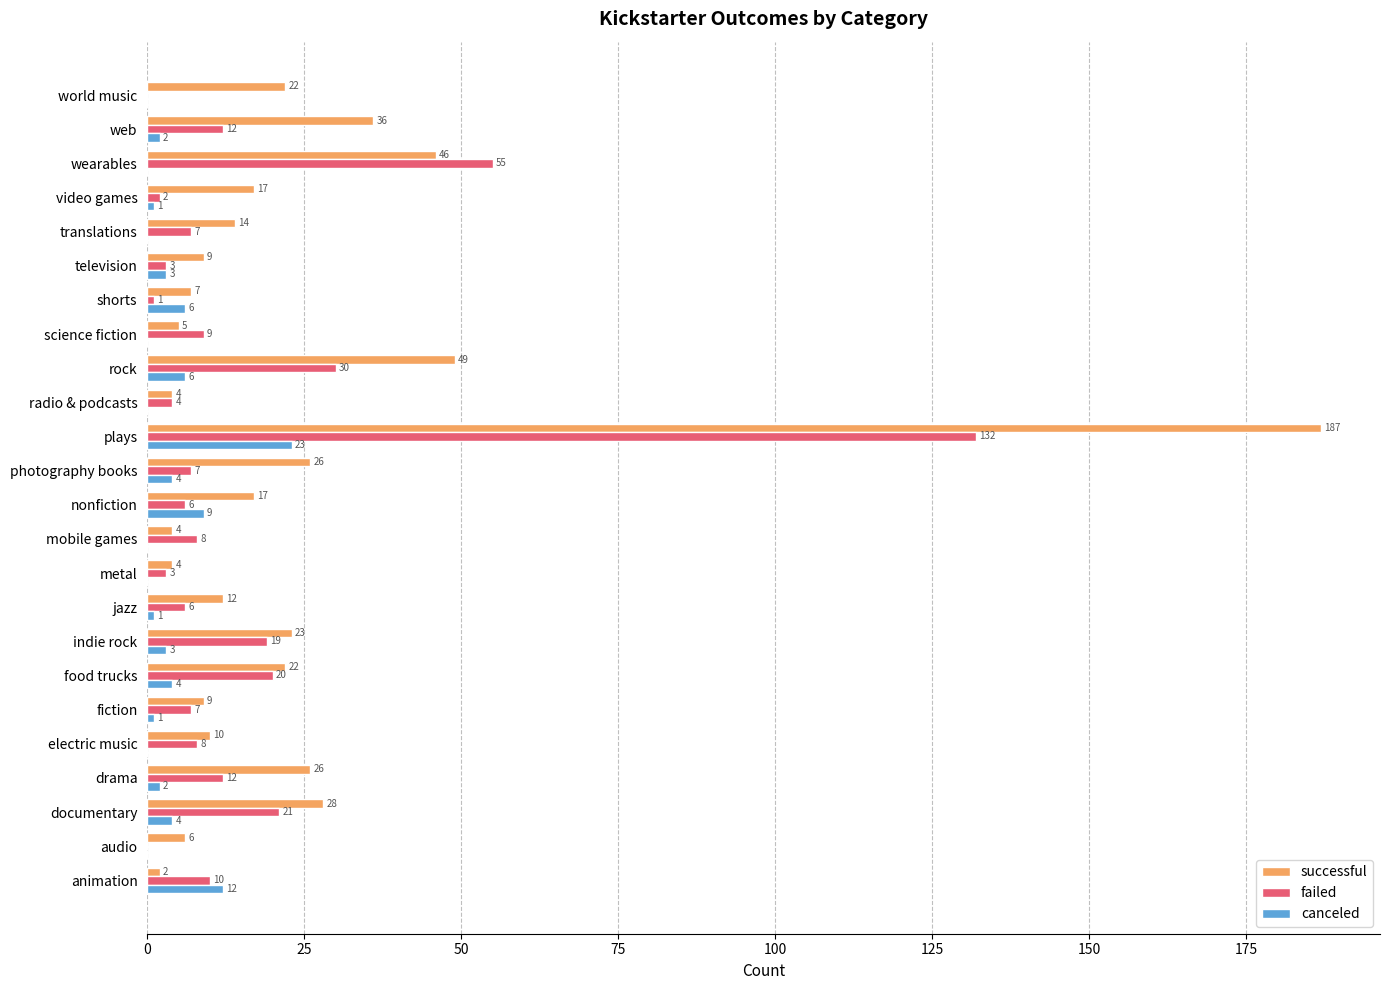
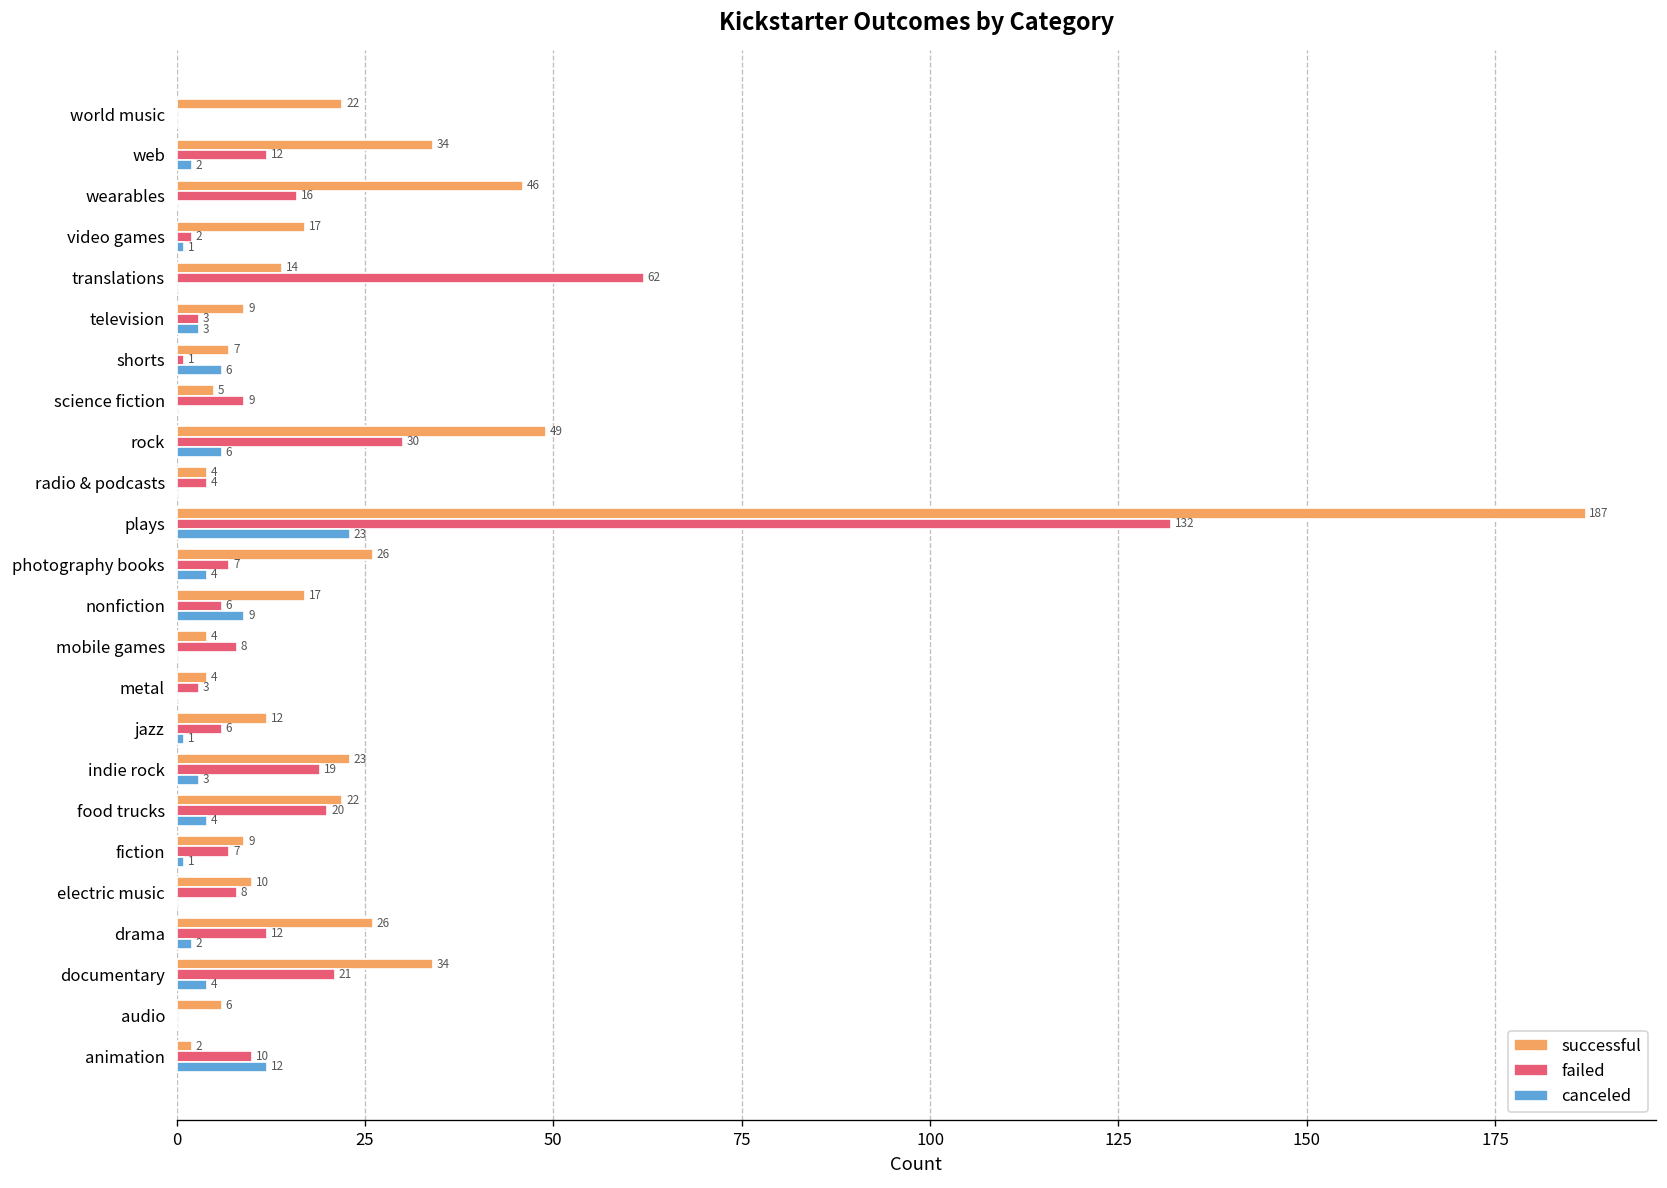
  {
    "successful": {
      "world music": 22,
-     "web": 36,
+     "web": 34,
      "wearables": 46,
      "video games": 17,
      "translations": 14,
      "television": 9,
      "shorts": 7,
      "science fiction": 5,
      "rock": 49,
      "radio & podcasts": 4,
      "plays": 187,
      "photography books": 26,
      "nonfiction": 17,
      "mobile games": 4,
      "metal": 4,
      "jazz": 12,
      "indie rock": 23,
      "food trucks": 22,
      "fiction": 9,
      "electric music": 10,
      "drama": 26,
-     "documentary": 28,
+     "documentary": 34,
      "audio": 6,
      "animation": 2
    },
    "failed": {
      "web": 12,
-     "wearables": 55,
+     "wearables": 16,
      "video games": 2,
-     "translations": 7,
+     "translations": 62,
      "television": 3,
      "shorts": 1,
      "science fiction": 9,
      "rock": 30,
      "radio & podcasts": 4,
      "plays": 132,
      "photography books": 7,
      "nonfiction": 6,
      "mobile games": 8,
      "metal": 3,
      "jazz": 6,
      "indie rock": 19,
      "food trucks": 20,
      "fiction": 7,
      "electric music": 8,
      "drama": 12,
      "documentary": 21,
      "animation": 10
    },
    "canceled": {
      "web": 2,
      "video games": 1,
      "television": 3,
      "shorts": 6,
      "rock": 6,
      "plays": 23,
      "photography books": 4,
      "nonfiction": 9,
      "jazz": 1,
      "indie rock": 3,
      "food trucks": 4,
      "fiction": 1,
      "drama": 2,
      "documentary": 4,
      "animation": 12
    }
  }
